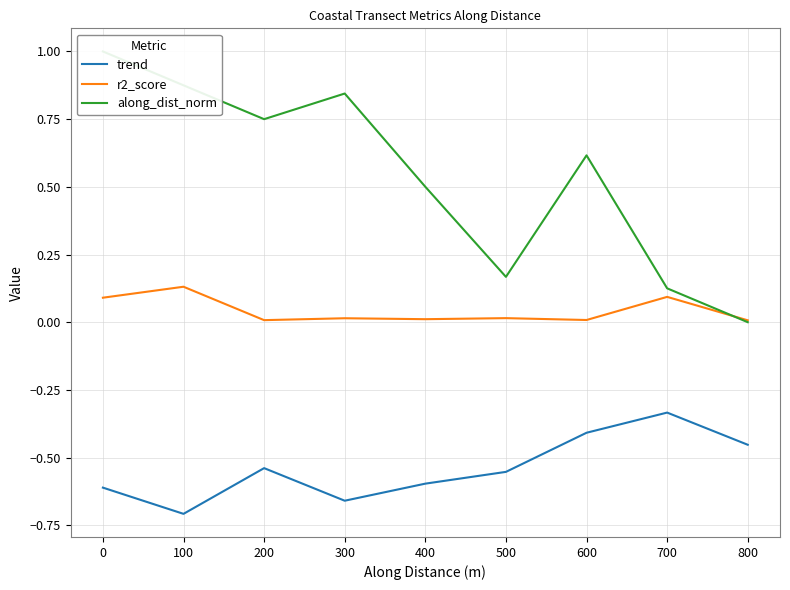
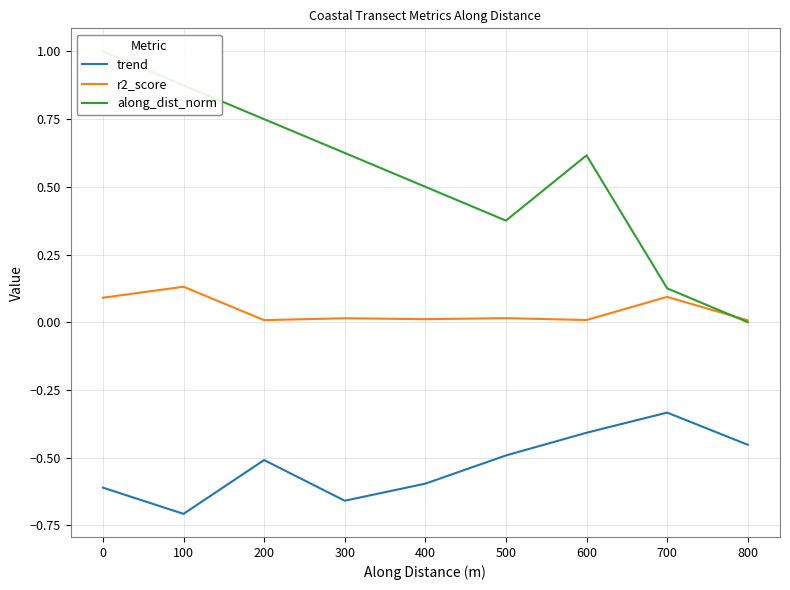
  {
    "trend": {
      "0": -0.61,
      "100": -0.71,
-     "200": -0.54,
+     "200": -0.51,
      "300": -0.66,
      "400": -0.60,
-     "500": -0.55,
+     "500": -0.49,
      "600": -0.41,
      "700": -0.33,
      "800": -0.45
    },
    "r2_score": {
      "0": 0.09,
      "100": 0.13,
      "200": 0.01,
      "300": 0.01,
      "400": 0.01,
      "500": 0.01,
      "600": 0.01,
      "700": 0.09
    },
    "along_dist_norm": {
      "200": 0.75,
-     "300": 0.84,
+     "300": 0.63,
      "400": 0.50,
-     "500": 0.17,
+     "500": 0.38,
      "600": 0.62,
      "700": 0.13
    }
  }
